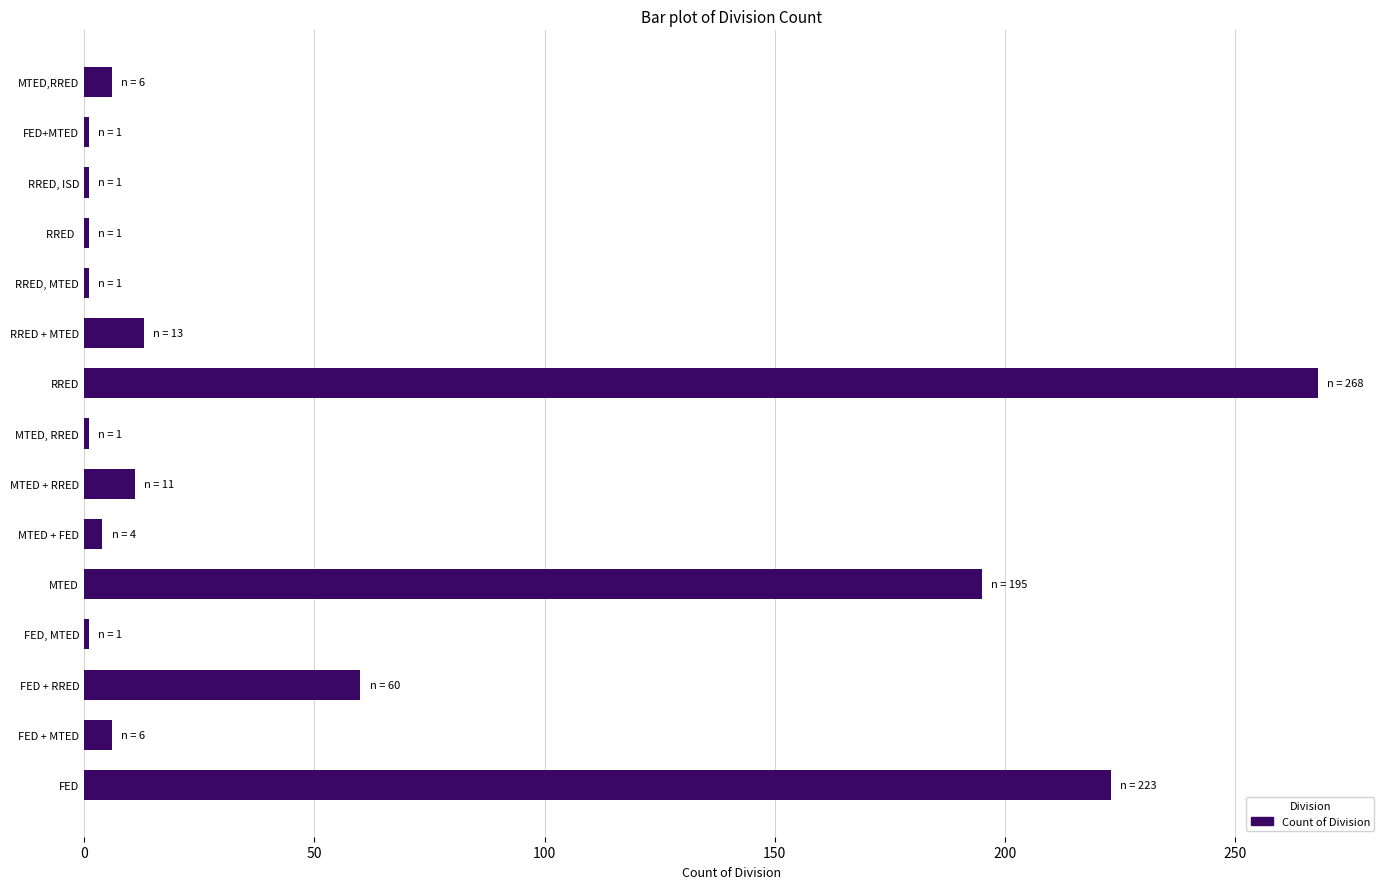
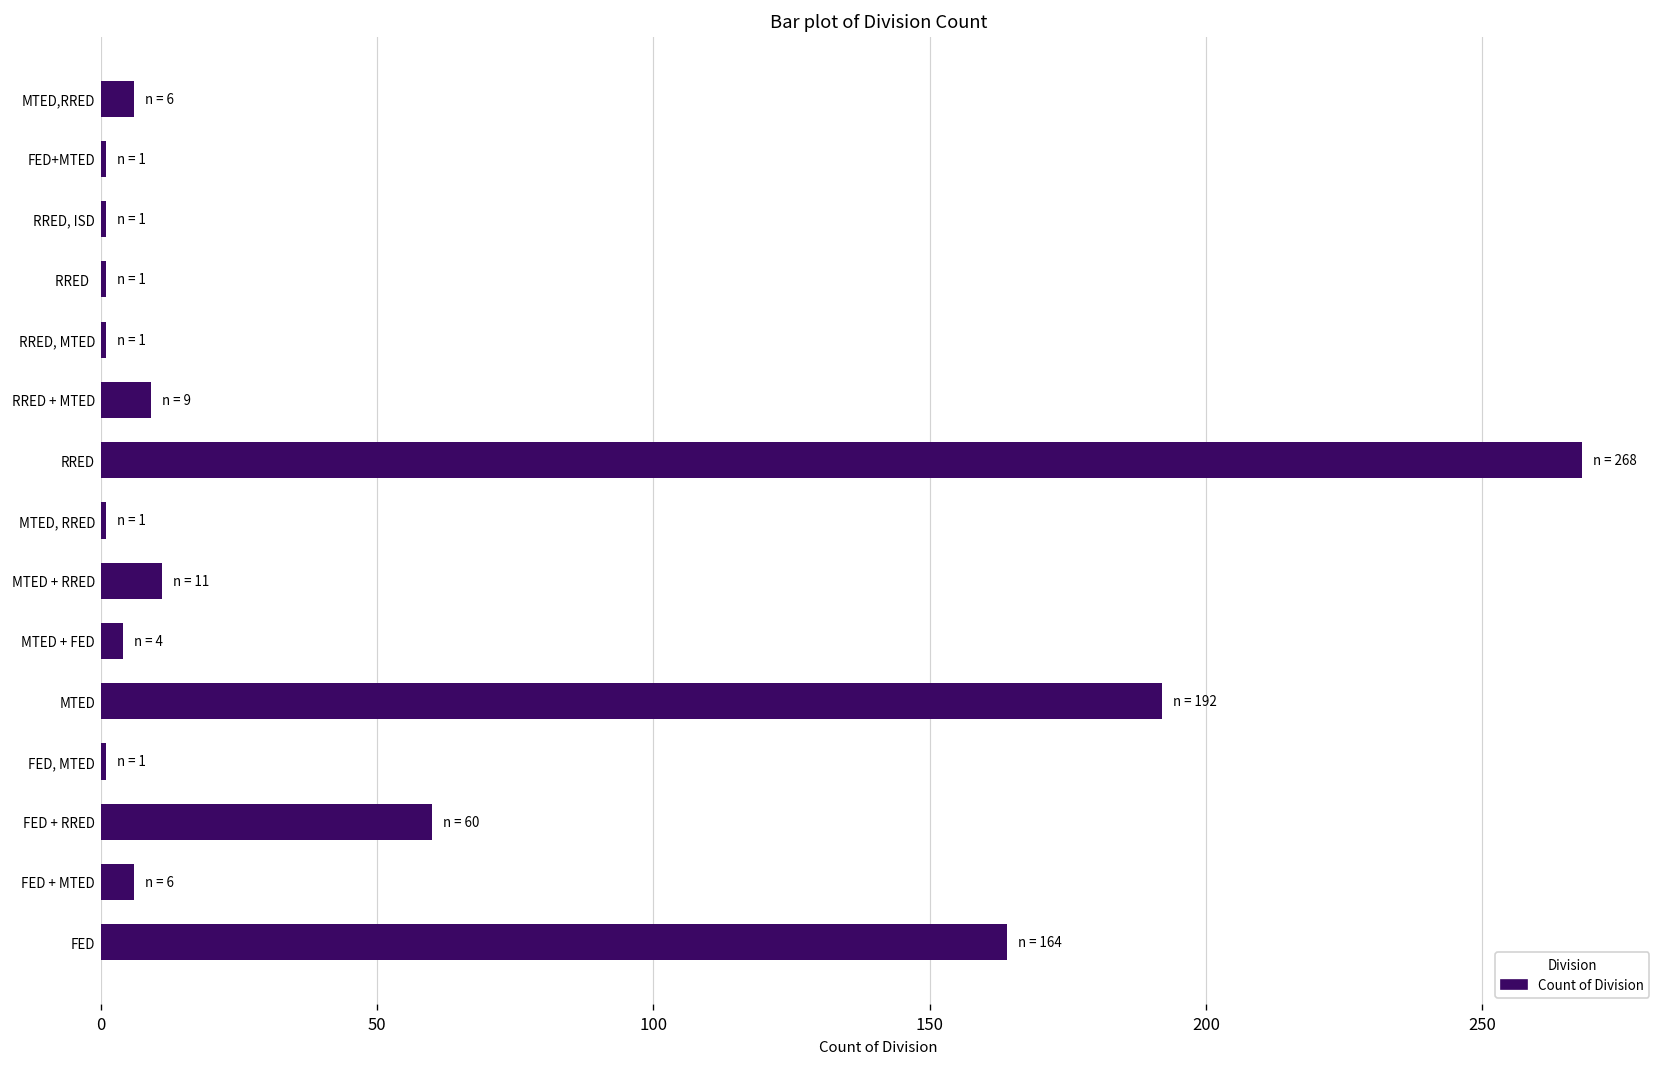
  {
    "MTED,RRED": 6,
    "FED+MTED": 1,
    "RRED, ISD": 1,
    "RRED, MTED": 1,
-   "RRED + MTED": 13,
+   "RRED + MTED": 9,
    "MTED, RRED": 1,
    "MTED + RRED": 11,
    "MTED + FED": 4,
-   "MTED": 195,
+   "MTED": 192,
    "FED, MTED": 1,
    "FED + RRED": 60,
    "FED + MTED": 6,
-   "FED": 223
+   "FED": 164
  }
